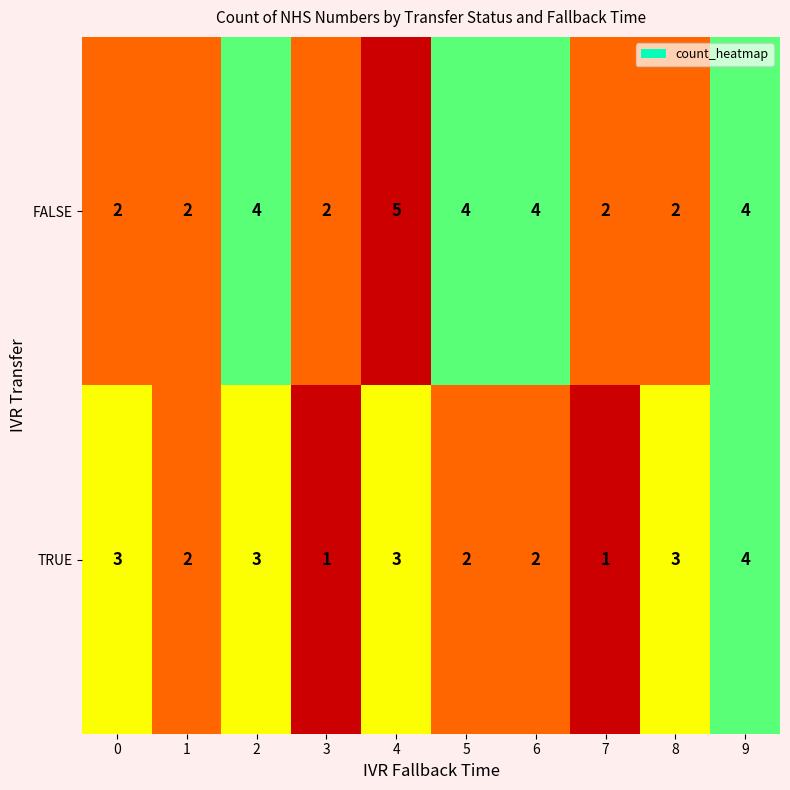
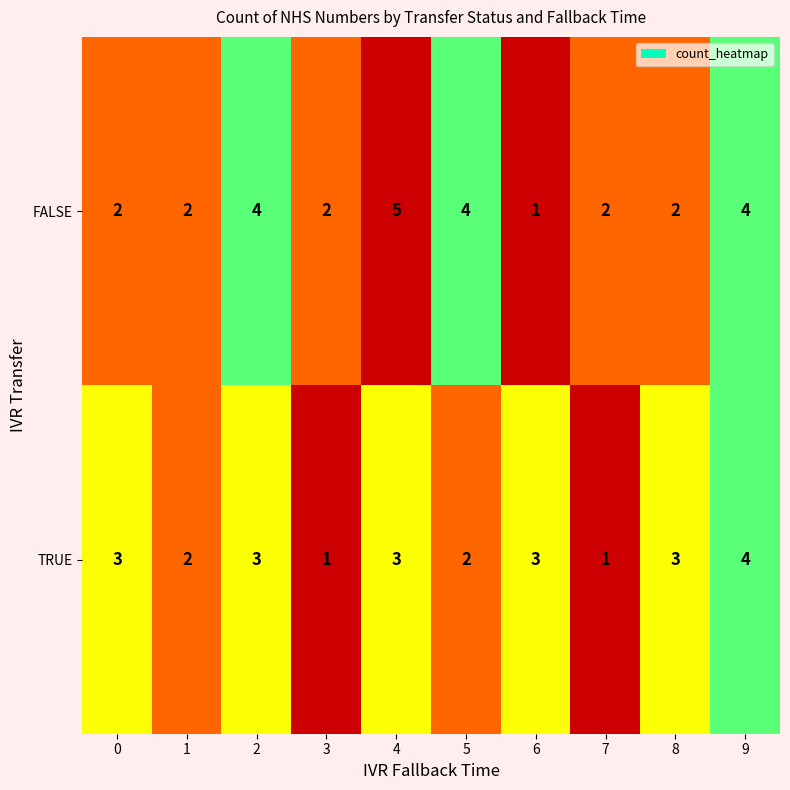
  {
    "FALSE": {
      "0": 2,
      "1": 2,
      "2": 4,
      "3": 2,
      "4": 5,
      "5": 4,
-     "6": 4,
+     "6": 1,
      "7": 2,
      "8": 2,
      "9": 4
    },
    "TRUE": {
      "0": 3,
      "1": 2,
      "2": 3,
      "3": 1,
      "4": 3,
      "5": 2,
-     "6": 2,
+     "6": 3,
      "7": 1,
      "8": 3,
      "9": 4
    }
  }
